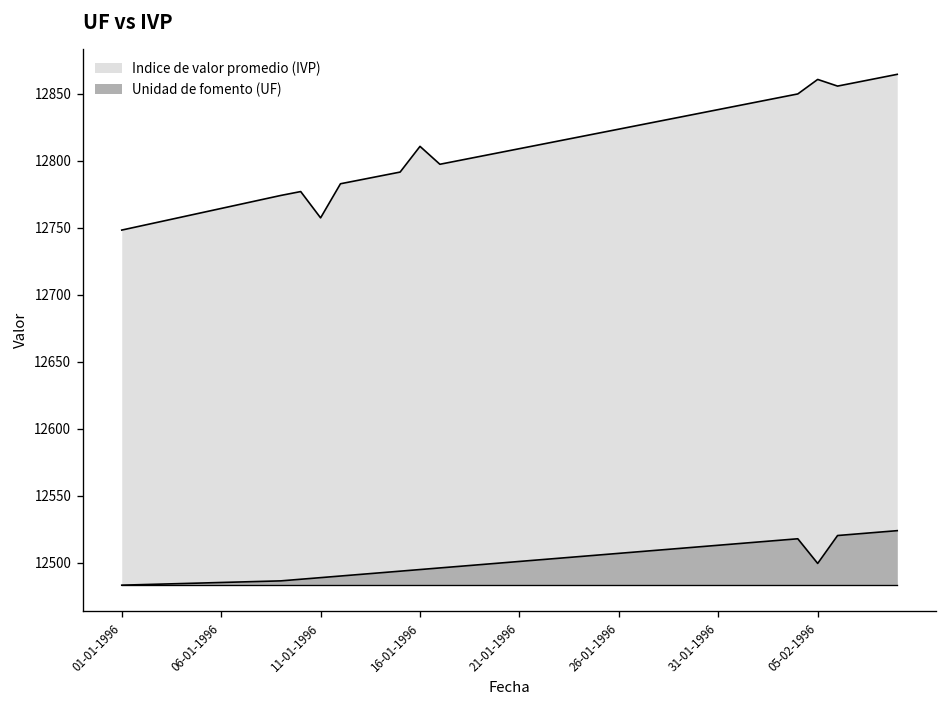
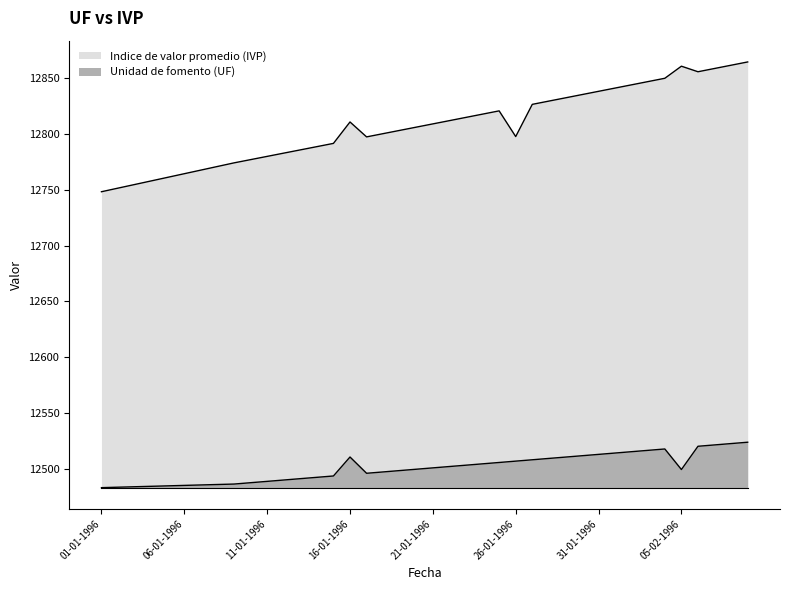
  {
    "Indice de valor promedio (IVP)": {
      "01-01-1996": 12748,
      "06-01-1996": 12764,
-     "11-01-1996": 12757,
+     "11-01-1996": 12780,
      "16-01-1996": 12811,
      "21-01-1996": 12809,
-     "26-01-1996": 12823,
+     "26-01-1996": 12798,
      "31-01-1996": 12838,
      "05-02-1996": 12861
    },
    "Unidad de fomento (UF)": {
      "11-01-1996": 12489,
-     "16-01-1996": 12495,
+     "16-01-1996": 12511,
      "21-01-1996": 12501,
      "26-01-1996": 12507,
      "31-01-1996": 12513,
      "05-02-1996": 12499
    }
  }
